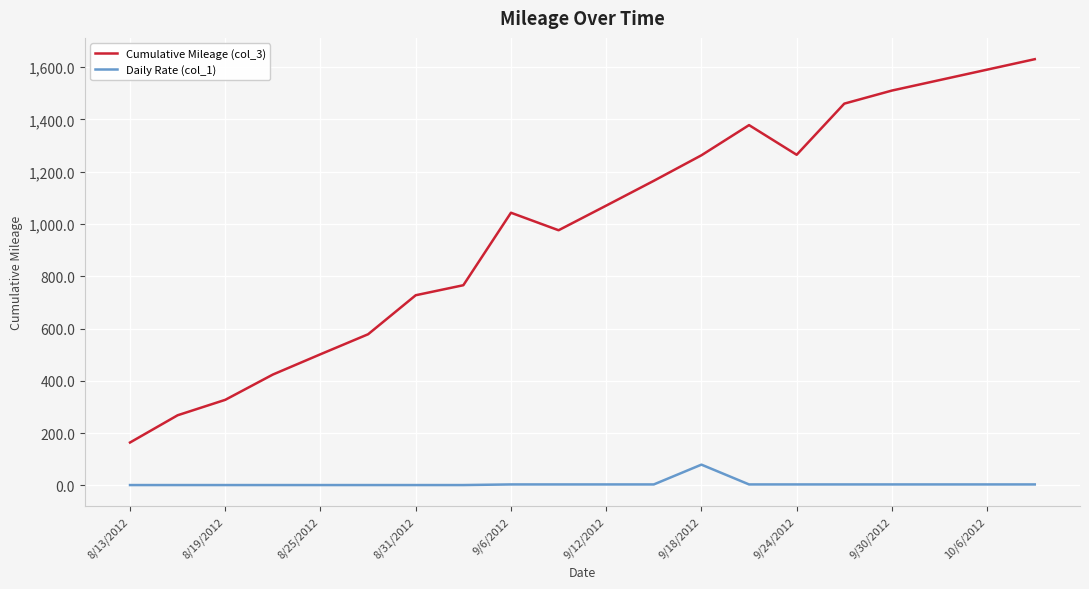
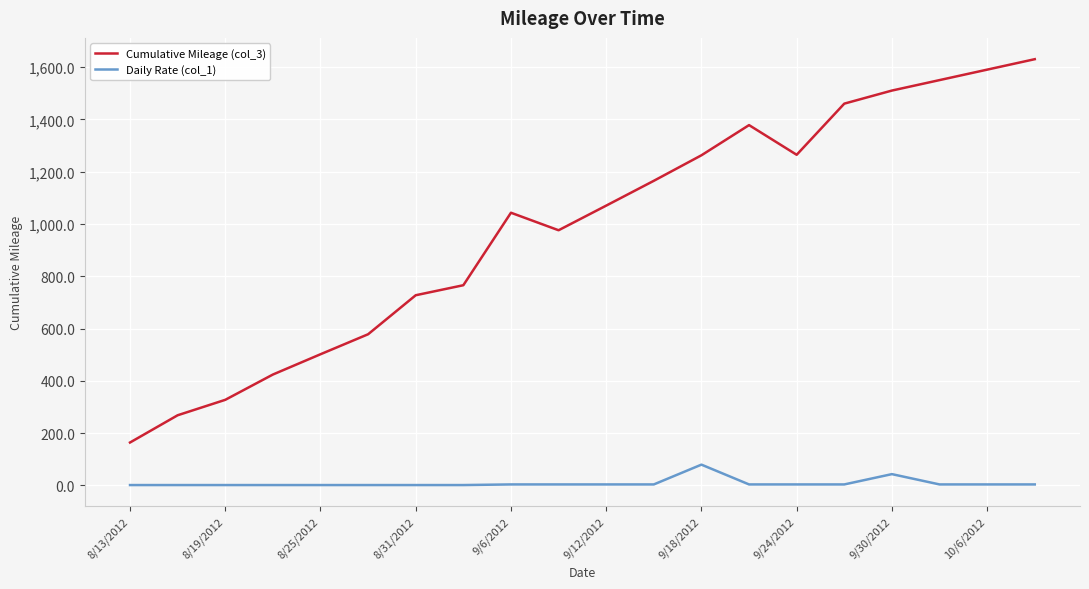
  {
    "Cumulative Mileage (col_3)": {
      "8/13/2012": "160",
      "8/19/2012": "330",
      "8/25/2012": "500",
      "8/31/2012": "730",
      "9/6/2012": "1,040",
      "9/12/2012": "1,070",
      "9/18/2012": "1,260",
      "9/24/2012": "1,260",
      "9/30/2012": "1,510",
      "10/6/2012": "1,590"
    },
    "Daily Rate (col_1)": {
      "8/13/2012": "0",
      "8/19/2012": "0",
      "8/25/2012": "0",
      "8/31/2012": "0",
      "9/6/2012": "0",
      "9/12/2012": "0",
      "9/18/2012": "80",
      "9/24/2012": "0",
-     "9/30/2012": "0",
+     "9/30/2012": "40",
      "10/6/2012": "0"
    }
  }
